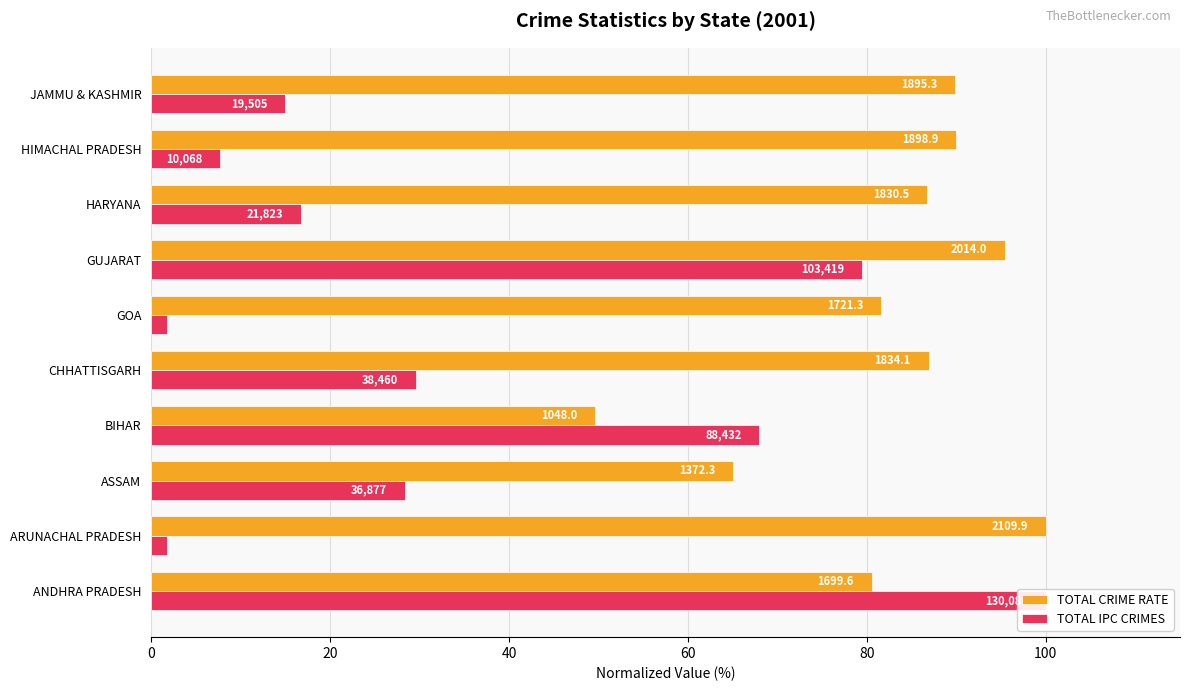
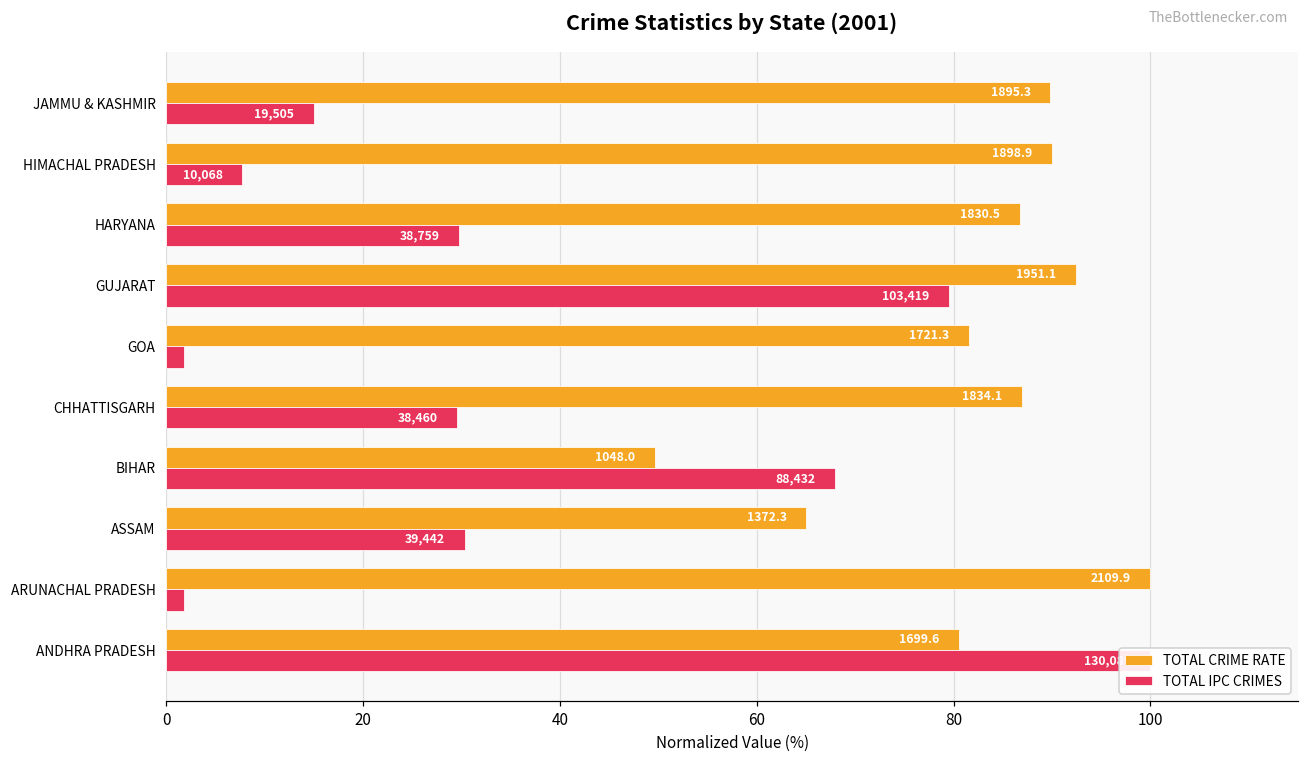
  {
    "TOTAL CRIME RATE": {
-     "GUJARAT": "2014.0"
+     "GUJARAT": "1951.1"
    },
    "TOTAL IPC CRIMES": {
-     "HARYANA": "21,823",
-     "ASSAM": "36,877"
+     "HARYANA": "38,759",
+     "ASSAM": "39,442"
    }
  }
